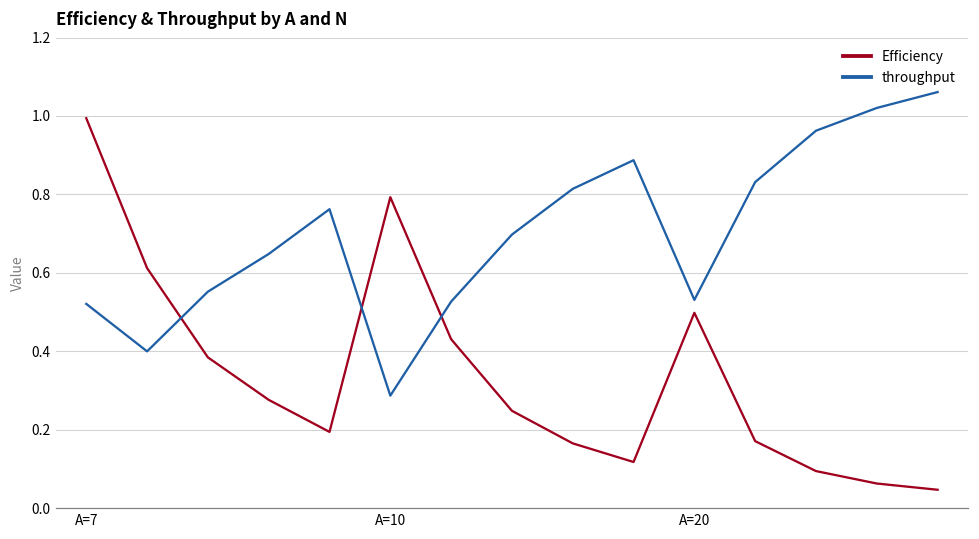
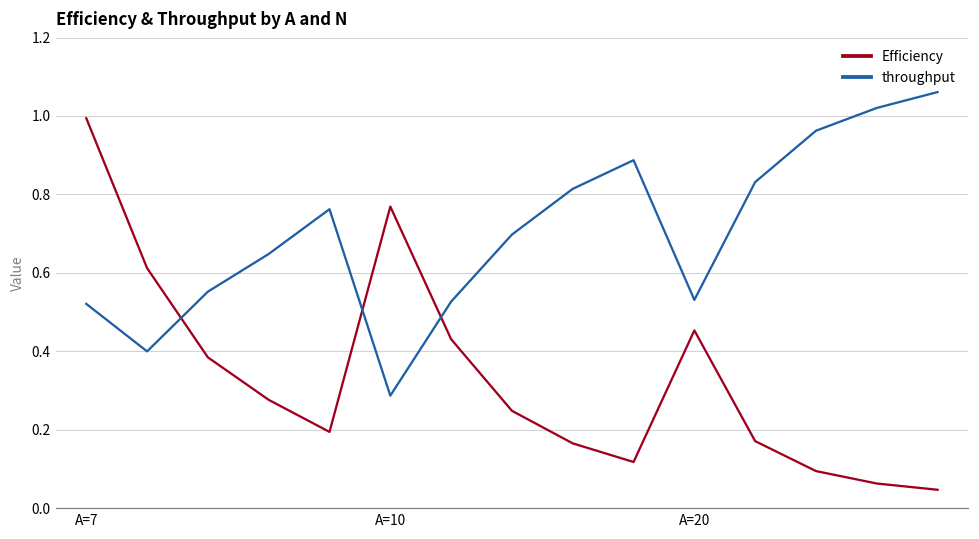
  {
    "Efficiency": {
      "A=7": 0.99,
-     "A=10": 0.79,
-     "A=20": 0.50
+     "A=10": 0.77,
+     "A=20": 0.45
    },
    "throughput": {
      "A=7": 0.52,
      "A=10": 0.29,
      "A=20": 0.53
    }
  }
